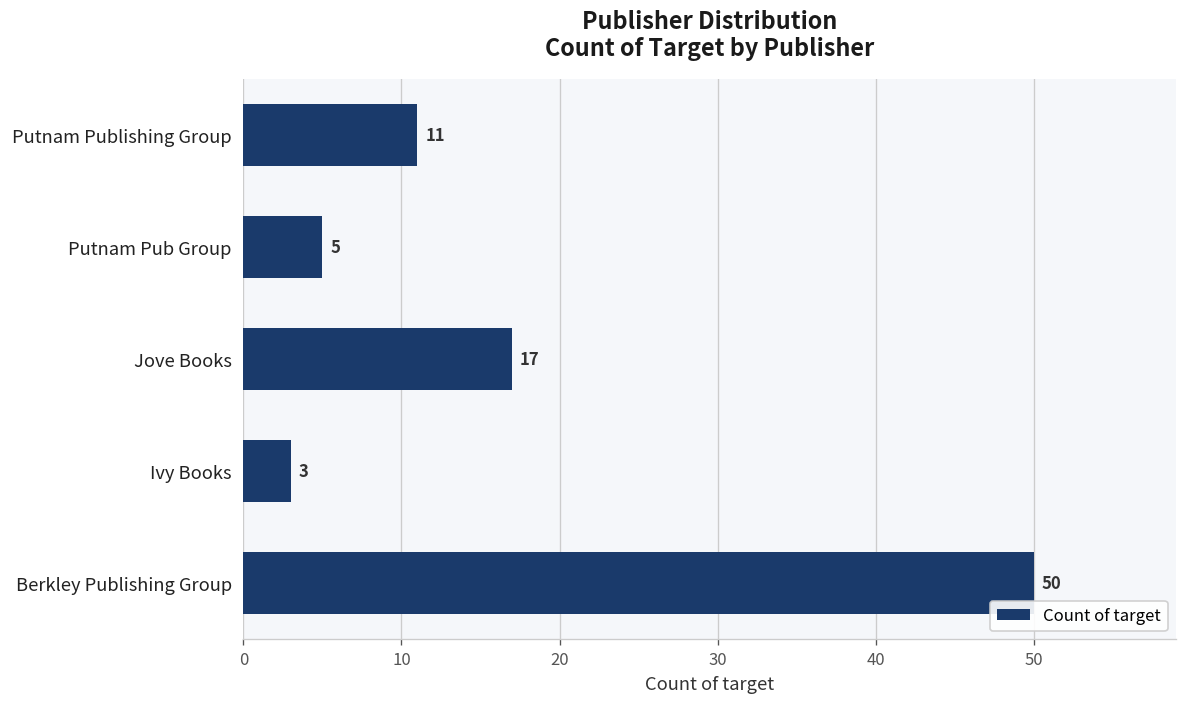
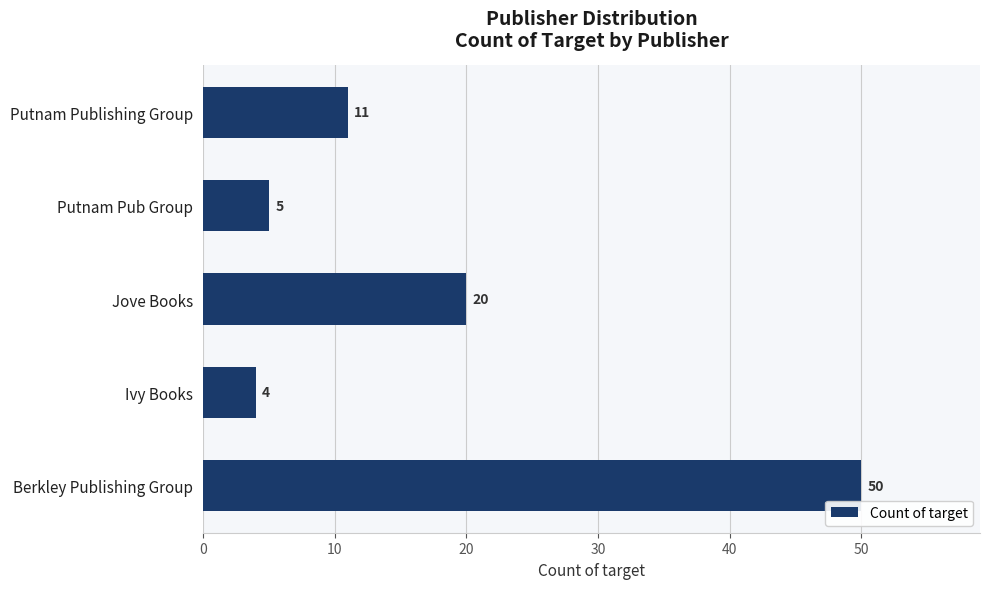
  {
    "Putnam Publishing Group": 11,
    "Putnam Pub Group": 5,
-   "Jove Books": 17,
-   "Ivy Books": 3,
+   "Jove Books": 20,
+   "Ivy Books": 4,
    "Berkley Publishing Group": 50
  }
